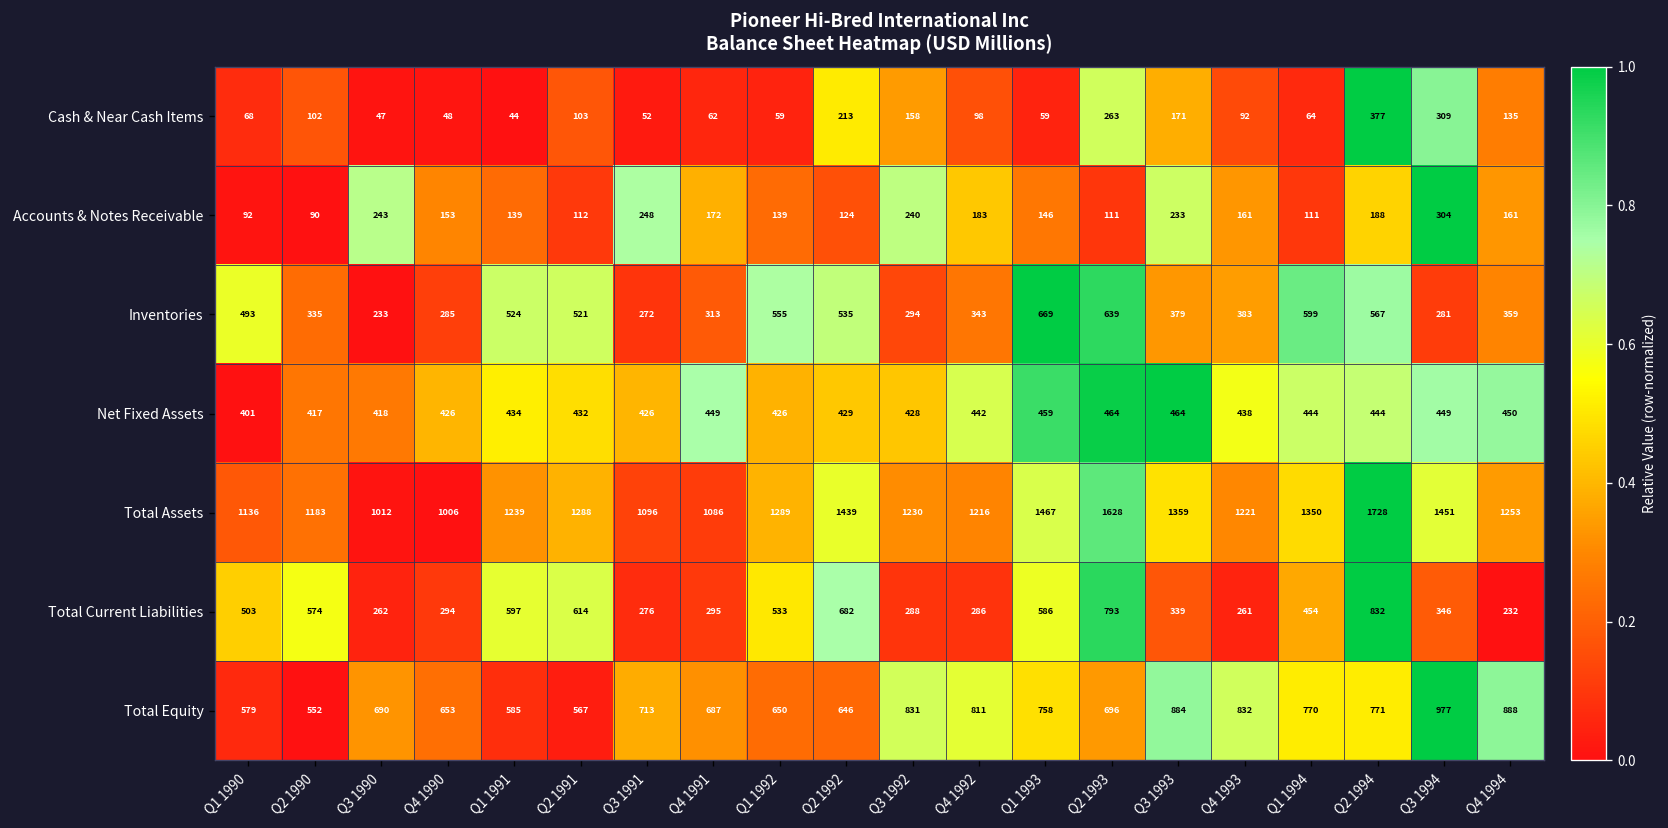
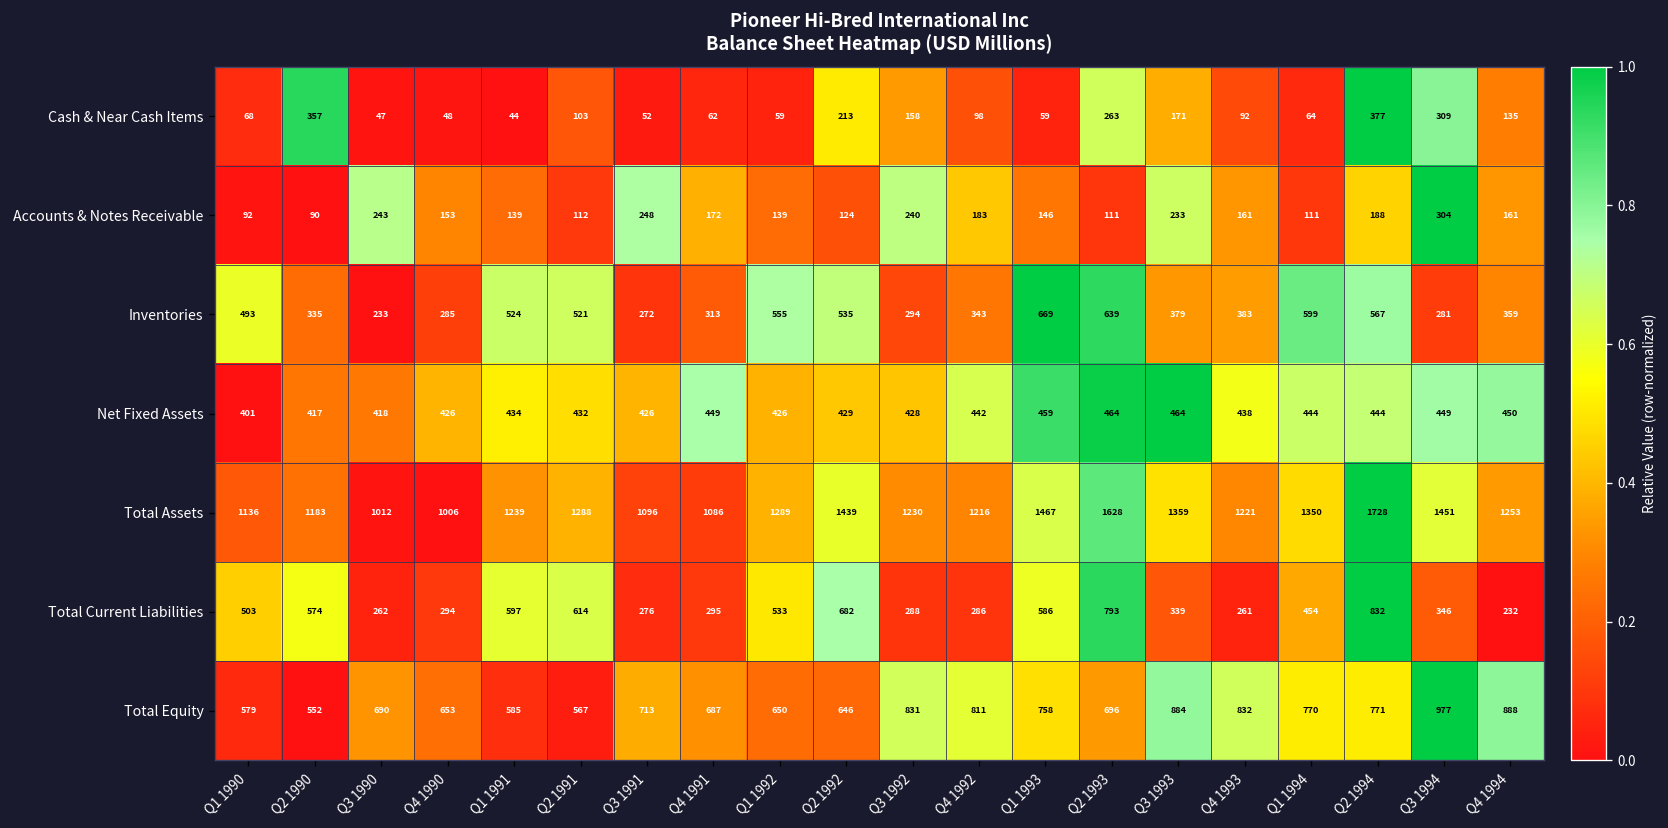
  {
    "Cash & Near Cash Items": {
      "Q1 1990": 68,
-     "Q2 1990": 102,
+     "Q2 1990": 357,
      "Q3 1990": 47,
      "Q4 1990": 48,
      "Q1 1991": 44,
      "Q2 1991": 103,
      "Q3 1991": 52,
      "Q4 1991": 62,
      "Q1 1992": 59,
      "Q2 1992": 213,
      "Q3 1992": 158,
      "Q4 1992": 98,
      "Q1 1993": 59,
      "Q2 1993": 263,
      "Q3 1993": 171,
      "Q4 1993": 92,
      "Q1 1994": 64,
      "Q2 1994": 377,
      "Q3 1994": 309,
      "Q4 1994": 135
    },
    "Accounts & Notes Receivable": {
      "Q1 1990": 92,
      "Q2 1990": 90,
      "Q3 1990": 243,
      "Q4 1990": 153,
      "Q1 1991": 139,
      "Q2 1991": 112,
      "Q3 1991": 248,
      "Q4 1991": 172,
      "Q1 1992": 139,
      "Q2 1992": 124,
      "Q3 1992": 240,
      "Q4 1992": 183,
      "Q1 1993": 146,
      "Q2 1993": 111,
      "Q3 1993": 233,
      "Q4 1993": 161,
      "Q1 1994": 111,
      "Q2 1994": 188,
      "Q3 1994": 304,
      "Q4 1994": 161
    },
    "Inventories": {
      "Q1 1990": 493,
      "Q2 1990": 335,
      "Q3 1990": 233,
      "Q4 1990": 285,
      "Q1 1991": 524,
      "Q2 1991": 521,
      "Q3 1991": 272,
      "Q4 1991": 313,
      "Q1 1992": 555,
      "Q2 1992": 535,
      "Q3 1992": 294,
      "Q4 1992": 343,
      "Q1 1993": 669,
      "Q2 1993": 639,
      "Q3 1993": 379,
      "Q4 1993": 383,
      "Q1 1994": 599,
      "Q2 1994": 567,
      "Q3 1994": 281,
      "Q4 1994": 359
    },
    "Net Fixed Assets": {
      "Q1 1990": 401,
      "Q2 1990": 417,
      "Q3 1990": 418,
      "Q4 1990": 426,
      "Q1 1991": 434,
      "Q2 1991": 432,
      "Q3 1991": 426,
      "Q4 1991": 449,
      "Q1 1992": 426,
      "Q2 1992": 429,
      "Q3 1992": 428,
      "Q4 1992": 442,
      "Q1 1993": 459,
      "Q2 1993": 464,
      "Q3 1993": 464,
      "Q4 1993": 438,
      "Q1 1994": 444,
      "Q2 1994": 444,
      "Q3 1994": 449,
      "Q4 1994": 450
    },
    "Total Assets": {
      "Q1 1990": 1136,
      "Q2 1990": 1183,
      "Q3 1990": 1012,
      "Q4 1990": 1006,
      "Q1 1991": 1239,
      "Q2 1991": 1288,
      "Q3 1991": 1096,
      "Q4 1991": 1086,
      "Q1 1992": 1289,
      "Q2 1992": 1439,
      "Q3 1992": 1230,
      "Q4 1992": 1216,
      "Q1 1993": 1467,
      "Q2 1993": 1628,
      "Q3 1993": 1359,
      "Q4 1993": 1221,
      "Q1 1994": 1350,
      "Q2 1994": 1728,
      "Q3 1994": 1451,
      "Q4 1994": 1253
    },
    "Total Current Liabilities": {
      "Q1 1990": 503,
      "Q2 1990": 574,
      "Q3 1990": 262,
      "Q4 1990": 294,
      "Q1 1991": 597,
      "Q2 1991": 614,
      "Q3 1991": 276,
      "Q4 1991": 295,
      "Q1 1992": 533,
      "Q2 1992": 682,
      "Q3 1992": 288,
      "Q4 1992": 286,
      "Q1 1993": 586,
      "Q2 1993": 793,
      "Q3 1993": 339,
      "Q4 1993": 261,
      "Q1 1994": 454,
      "Q2 1994": 832,
      "Q3 1994": 346,
      "Q4 1994": 232
    },
    "Total Equity": {
      "Q1 1990": 579,
      "Q2 1990": 552,
      "Q3 1990": 690,
      "Q4 1990": 653,
      "Q1 1991": 585,
      "Q2 1991": 567,
      "Q3 1991": 713,
      "Q4 1991": 687,
      "Q1 1992": 650,
      "Q2 1992": 646,
      "Q3 1992": 831,
      "Q4 1992": 811,
      "Q1 1993": 758,
      "Q2 1993": 696,
      "Q3 1993": 884,
      "Q4 1993": 832,
      "Q1 1994": 770,
      "Q2 1994": 771,
      "Q3 1994": 977,
      "Q4 1994": 888
    }
  }
